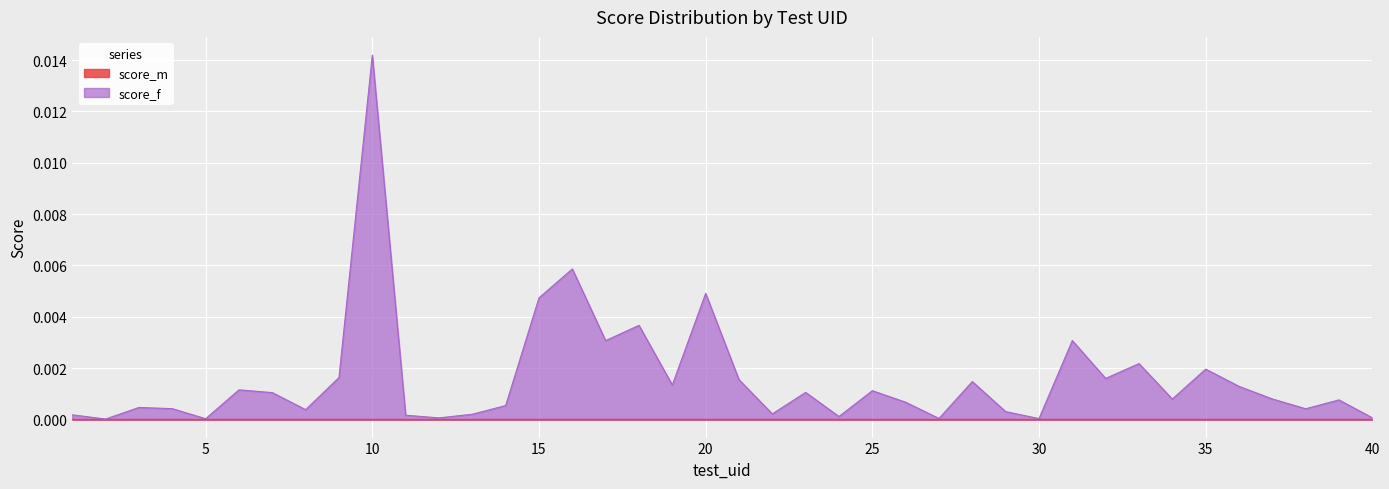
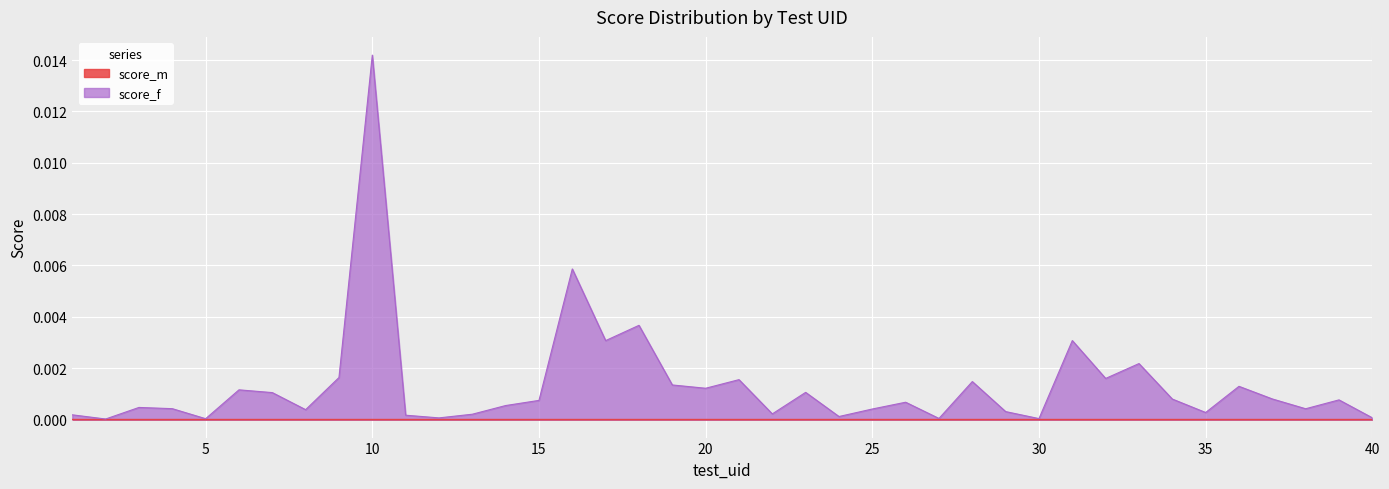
  {
    "score_m": {
      "10": 0.0000,
      "15": 0.0000,
      "20": 0.0000,
      "25": 0.0000,
      "35": 0.0000
    },
    "score_f": {
      "10": 0.0142,
-     "15": 0.0047,
-     "20": 0.0049,
-     "25": 0.0011,
-     "35": 0.0020
+     "15": 0.0007,
+     "20": 0.0012,
+     "25": 0.0004,
+     "35": 0.0003
    }
  }
